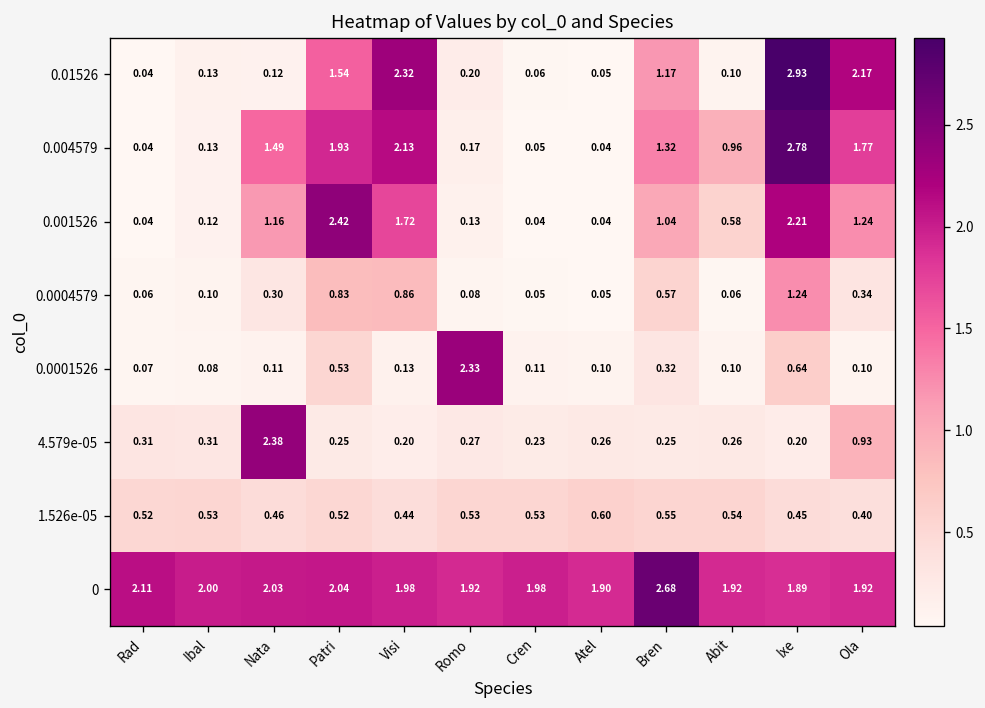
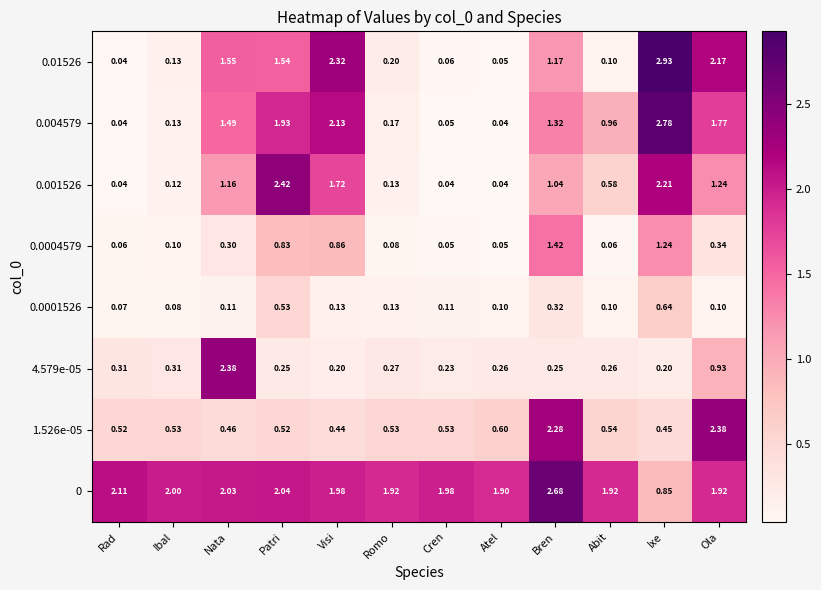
  {
    "0.01526": {
      "Rad": 0.04,
      "Ibal": 0.13,
-     "Nata": 0.12,
+     "Nata": 1.55,
      "Patri": 1.54,
      "Visi": 2.32,
      "Romo": 0.20,
      "Cren": 0.06,
      "Atel": 0.05,
      "Bren": 1.17,
      "Abit": 0.10,
      "Ixe": 2.93,
      "Ola": 2.17
    },
    "0.004579": {
      "Rad": 0.04,
      "Ibal": 0.13,
      "Nata": 1.49,
      "Patri": 1.93,
      "Visi": 2.13,
      "Romo": 0.17,
      "Cren": 0.05,
      "Atel": 0.04,
      "Bren": 1.32,
      "Abit": 0.96,
      "Ixe": 2.78,
      "Ola": 1.77
    },
    "0.001526": {
      "Rad": 0.04,
      "Ibal": 0.12,
      "Nata": 1.16,
      "Patri": 2.42,
      "Visi": 1.72,
      "Romo": 0.13,
      "Cren": 0.04,
      "Atel": 0.04,
      "Bren": 1.04,
      "Abit": 0.58,
      "Ixe": 2.21,
      "Ola": 1.24
    },
    "0.0004579": {
      "Rad": 0.06,
      "Ibal": 0.10,
      "Nata": 0.30,
      "Patri": 0.83,
      "Visi": 0.86,
      "Romo": 0.08,
      "Cren": 0.05,
      "Atel": 0.05,
-     "Bren": 0.57,
+     "Bren": 1.42,
      "Abit": 0.06,
      "Ixe": 1.24,
      "Ola": 0.34
    },
    "0.0001526": {
      "Rad": 0.07,
      "Ibal": 0.08,
      "Nata": 0.11,
      "Patri": 0.53,
      "Visi": 0.13,
-     "Romo": 2.33,
+     "Romo": 0.13,
      "Cren": 0.11,
      "Atel": 0.10,
      "Bren": 0.32,
      "Abit": 0.10,
      "Ixe": 0.64,
      "Ola": 0.10
    },
    "4.579e-05": {
      "Rad": 0.31,
      "Ibal": 0.31,
      "Nata": 2.38,
      "Patri": 0.25,
      "Visi": 0.20,
      "Romo": 0.27,
      "Cren": 0.23,
      "Atel": 0.26,
      "Bren": 0.25,
      "Abit": 0.26,
      "Ixe": 0.20,
      "Ola": 0.93
    },
    "1.526e-05": {
      "Rad": 0.52,
      "Ibal": 0.53,
      "Nata": 0.46,
      "Patri": 0.52,
      "Visi": 0.44,
      "Romo": 0.53,
      "Cren": 0.53,
      "Atel": 0.60,
-     "Bren": 0.55,
+     "Bren": 2.28,
      "Abit": 0.54,
      "Ixe": 0.45,
-     "Ola": 0.40
+     "Ola": 2.38
    },
    "0": {
      "Rad": 2.11,
      "Ibal": 2.00,
      "Nata": 2.03,
      "Patri": 2.04,
      "Visi": 1.98,
      "Romo": 1.92,
      "Cren": 1.98,
      "Atel": 1.90,
      "Bren": 2.68,
      "Abit": 1.92,
-     "Ixe": 1.89,
+     "Ixe": 0.85,
      "Ola": 1.92
    }
  }
